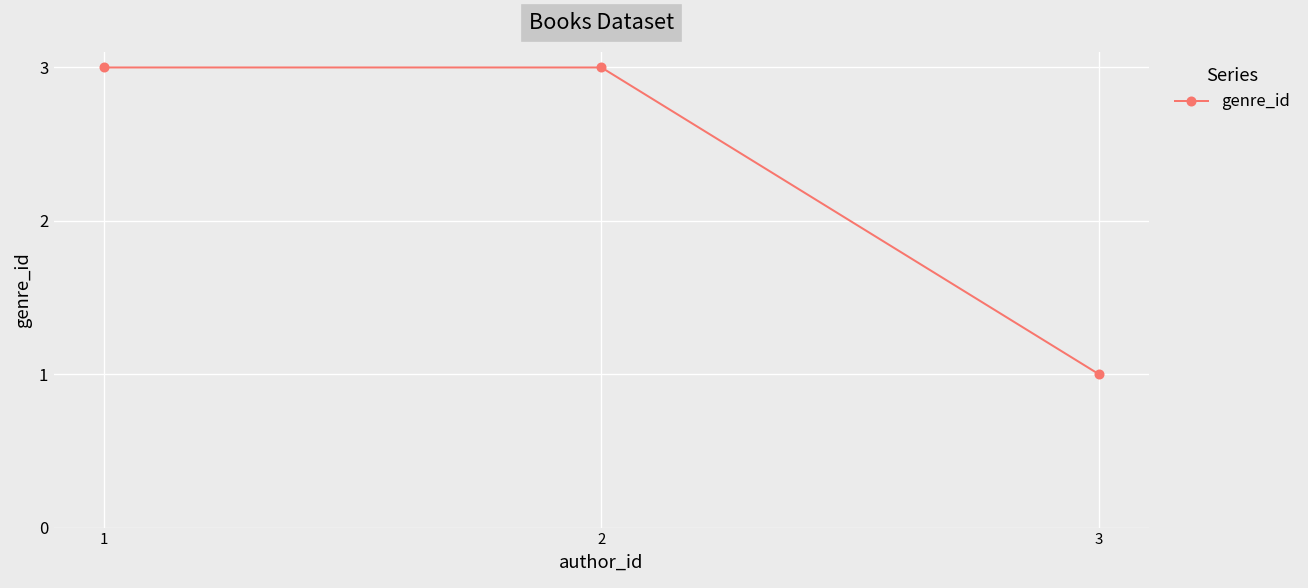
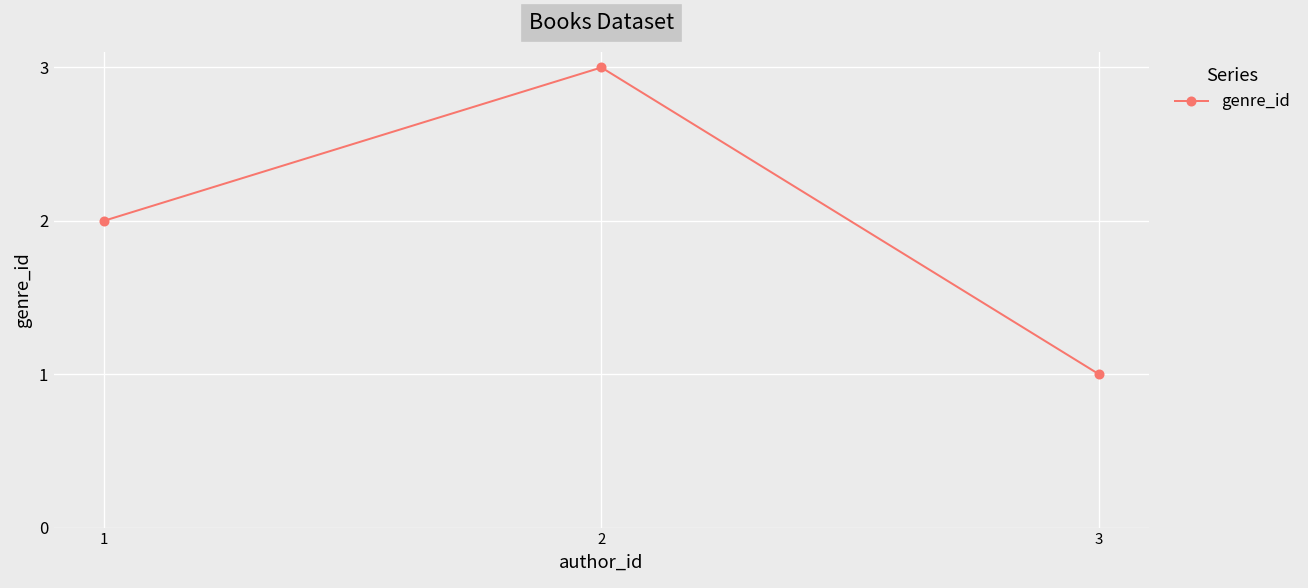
  {
-   "1": 3,
+   "1": 2,
    "2": 3,
    "3": 1
  }
